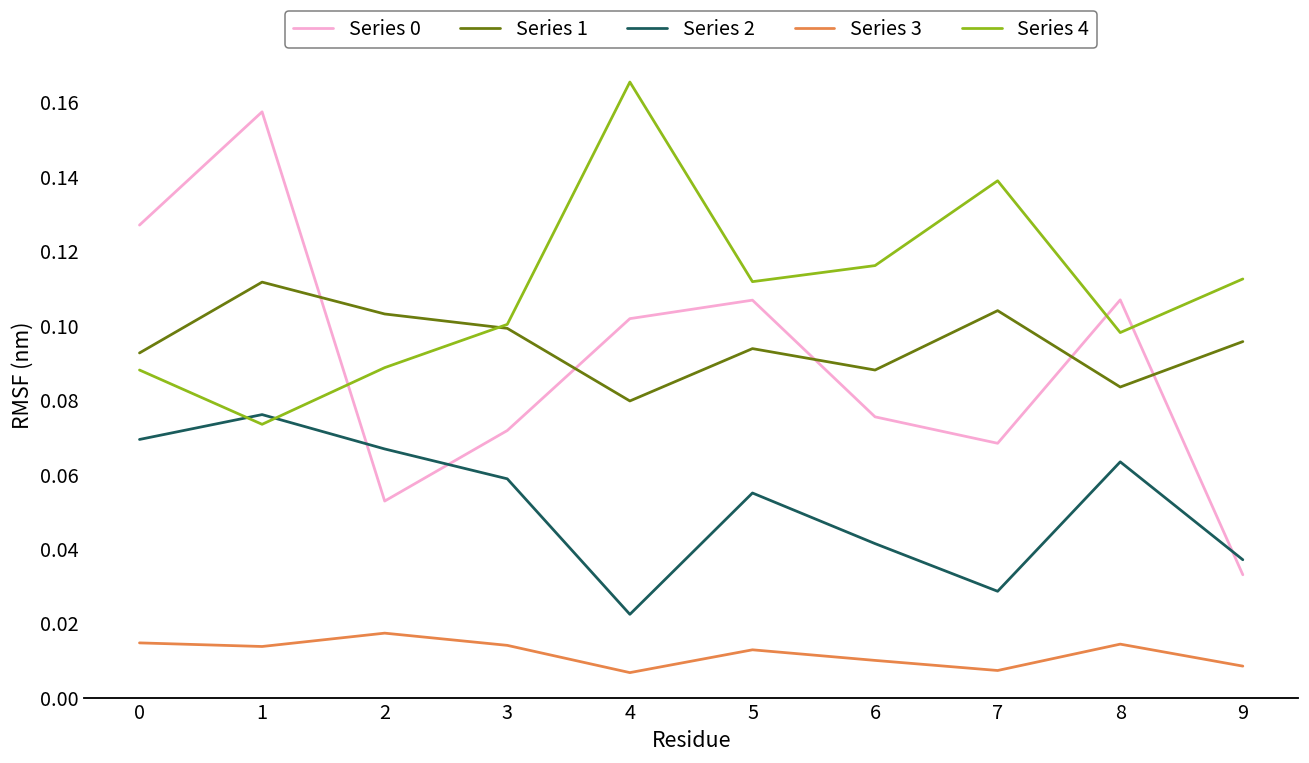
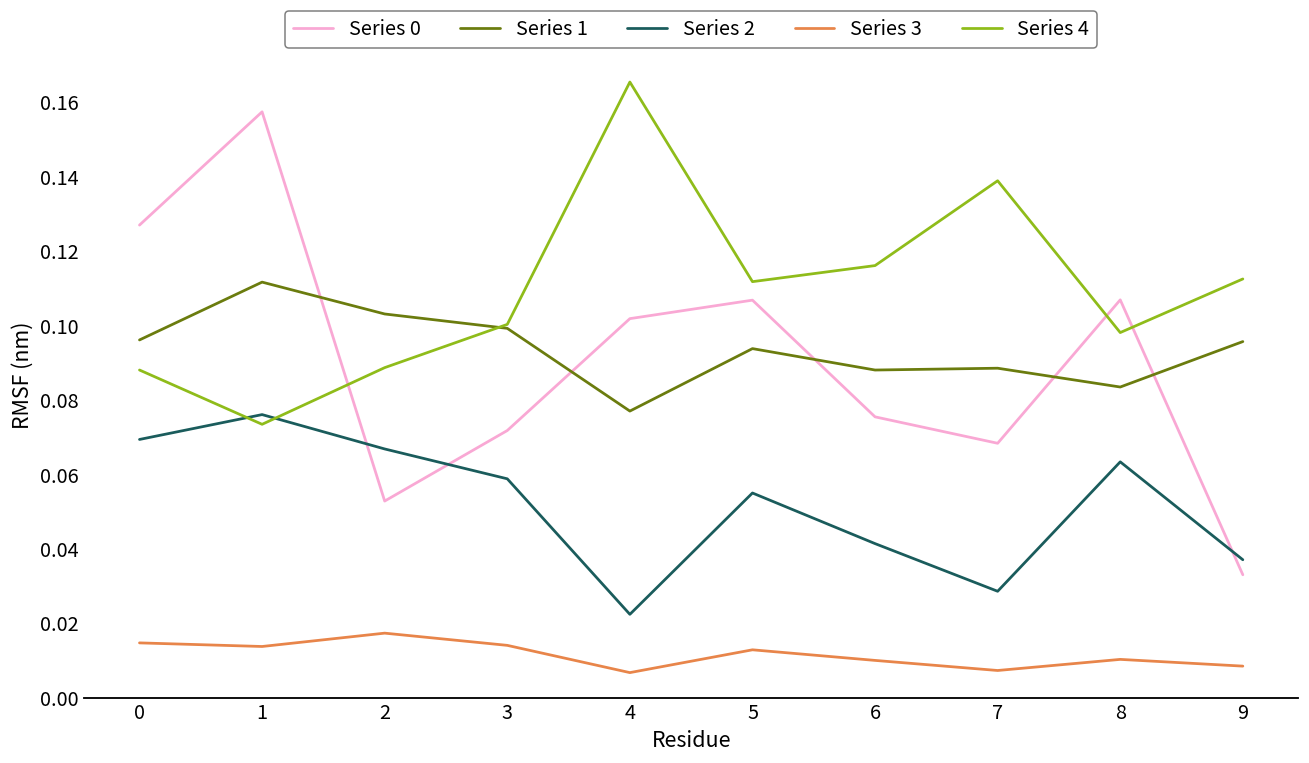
  {
    "Series 0": {
      "0": 0.127,
      "1": 0.157,
      "2": 0.053,
      "3": 0.072,
      "4": 0.102,
      "5": 0.107,
      "6": 0.075,
      "7": 0.068,
      "8": 0.107,
      "9": 0.033
    },
    "Series 1": {
-     "0": 0.093,
+     "0": 0.096,
      "1": 0.112,
      "2": 0.103,
      "3": 0.099,
-     "4": 0.080,
+     "4": 0.077,
      "5": 0.094,
      "6": 0.088,
-     "7": 0.104,
+     "7": 0.089,
      "8": 0.083,
      "9": 0.096
    },
    "Series 2": {
      "0": 0.069,
      "1": 0.076,
      "2": 0.067,
      "3": 0.059,
      "4": 0.022,
      "5": 0.055,
      "6": 0.041,
      "7": 0.029,
      "8": 0.063,
      "9": 0.037
    },
    "Series 3": {
      "0": 0.015,
      "1": 0.014,
      "2": 0.017,
      "3": 0.014,
      "4": 0.007,
      "5": 0.013,
      "6": 0.010,
      "7": 0.007,
-     "8": 0.014,
+     "8": 0.010,
      "9": 0.008
    },
    "Series 4": {
      "0": 0.088,
      "1": 0.073,
      "2": 0.089,
      "3": 0.100,
      "4": 0.165,
      "5": 0.112,
      "6": 0.116,
      "7": 0.139,
      "8": 0.098,
      "9": 0.113
    }
  }
